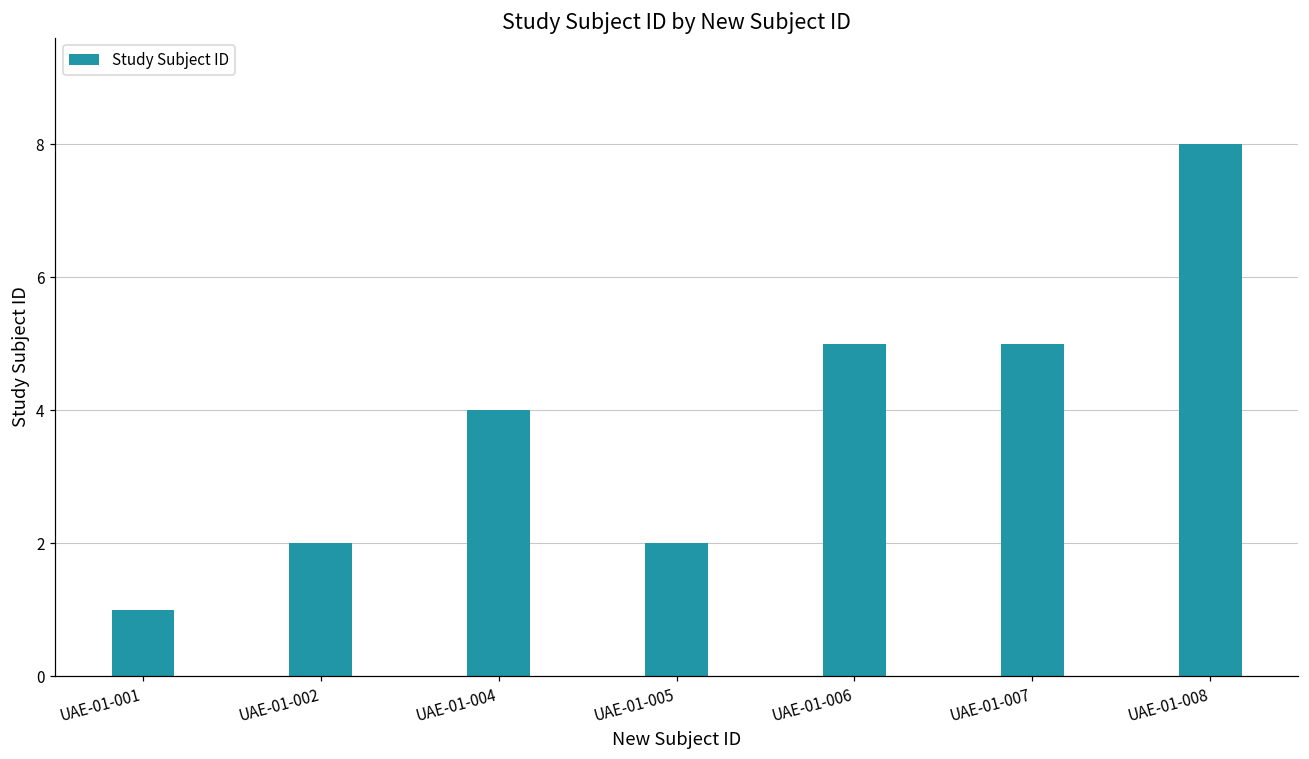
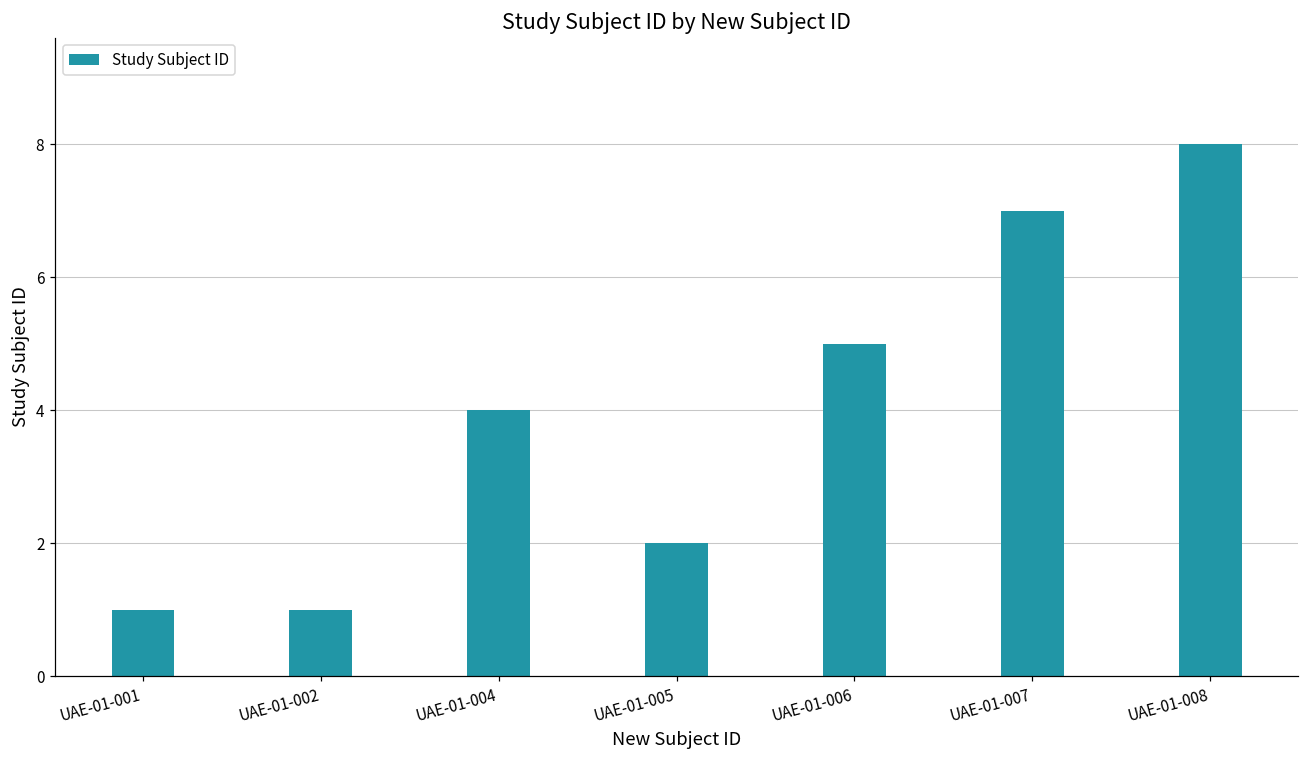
  {
    "UAE-01-001": 1,
-   "UAE-01-002": 2,
+   "UAE-01-002": 1,
    "UAE-01-004": 4,
    "UAE-01-005": 2,
    "UAE-01-006": 5,
-   "UAE-01-007": 5,
+   "UAE-01-007": 7,
    "UAE-01-008": 8
  }
